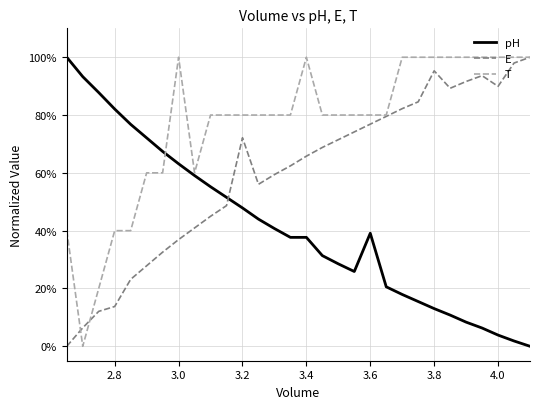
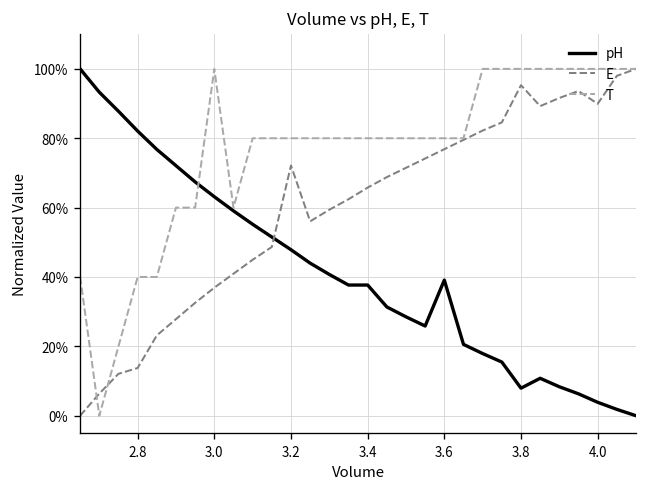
  {
    "pH": {
      "2.8": "82%",
      "3.0": "63%",
      "3.2": "48%",
      "3.4": "38%",
      "3.6": "39%",
-     "3.8": "13%",
+     "3.8": "8%",
      "4.0": "4%"
    },
    "E": {
      "2.8": "14%",
      "3.0": "37%",
      "3.2": "72%",
      "3.4": "66%",
      "3.6": "77%",
      "3.8": "95%",
      "4.0": "90%"
    },
    "T": {
      "2.8": "40%",
      "3.0": "100%",
      "3.2": "80%",
-     "3.4": "100%",
+     "3.4": "80%",
      "3.6": "80%",
      "3.8": "100%",
      "4.0": "100%"
    }
  }
